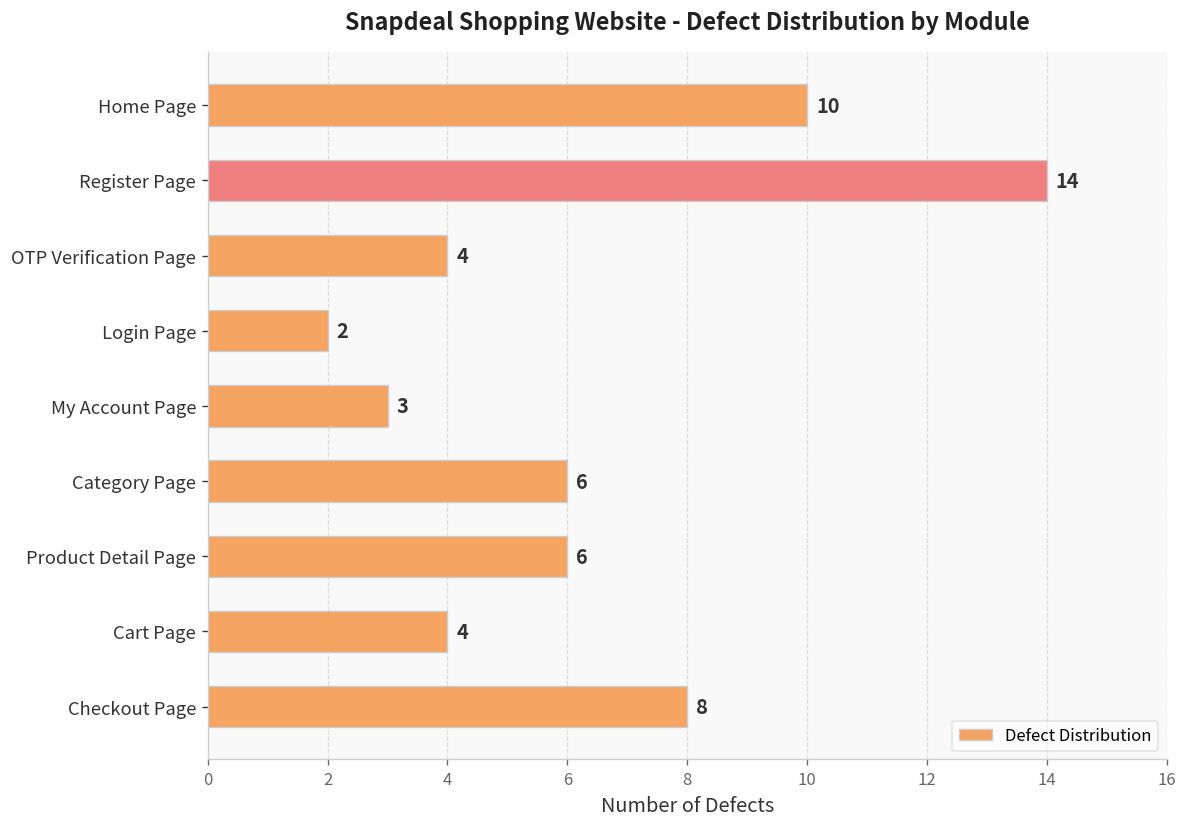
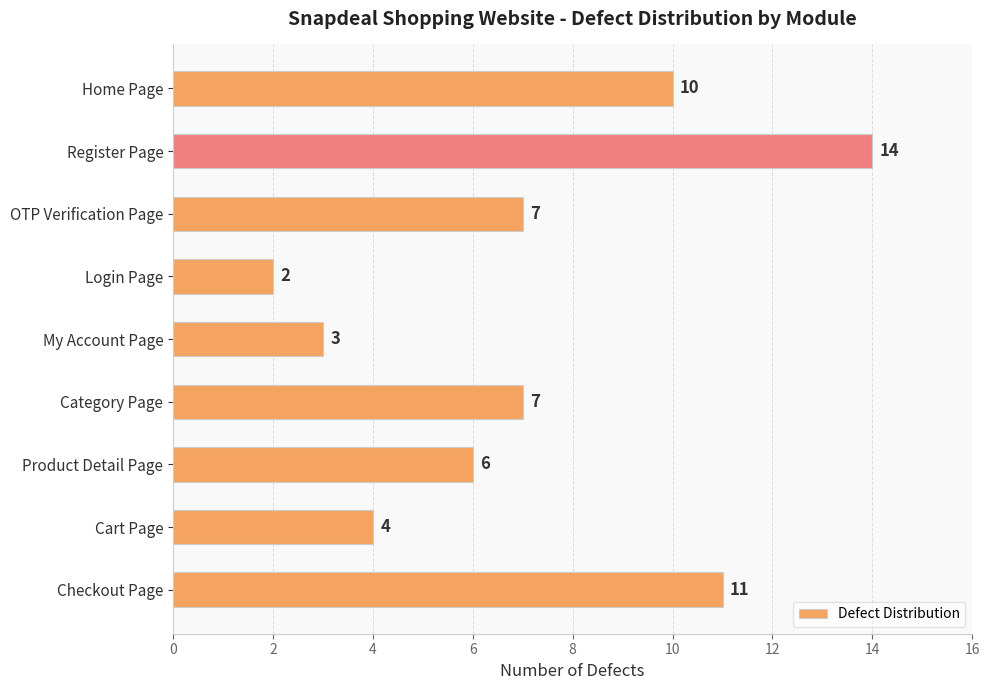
  {
    "Home Page": 10,
    "Register Page": 14,
-   "OTP Verification Page": 4,
+   "OTP Verification Page": 7,
    "Login Page": 2,
    "My Account Page": 3,
-   "Category Page": 6,
+   "Category Page": 7,
    "Product Detail Page": 6,
    "Cart Page": 4,
-   "Checkout Page": 8
+   "Checkout Page": 11
  }
